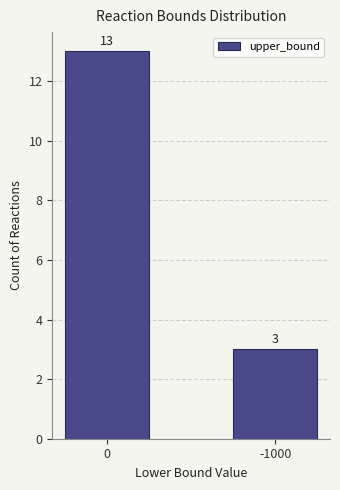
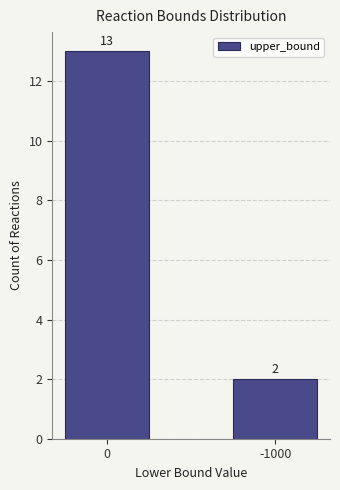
  {
    "0": 13,
-   "-1000": 3
+   "-1000": 2
  }
